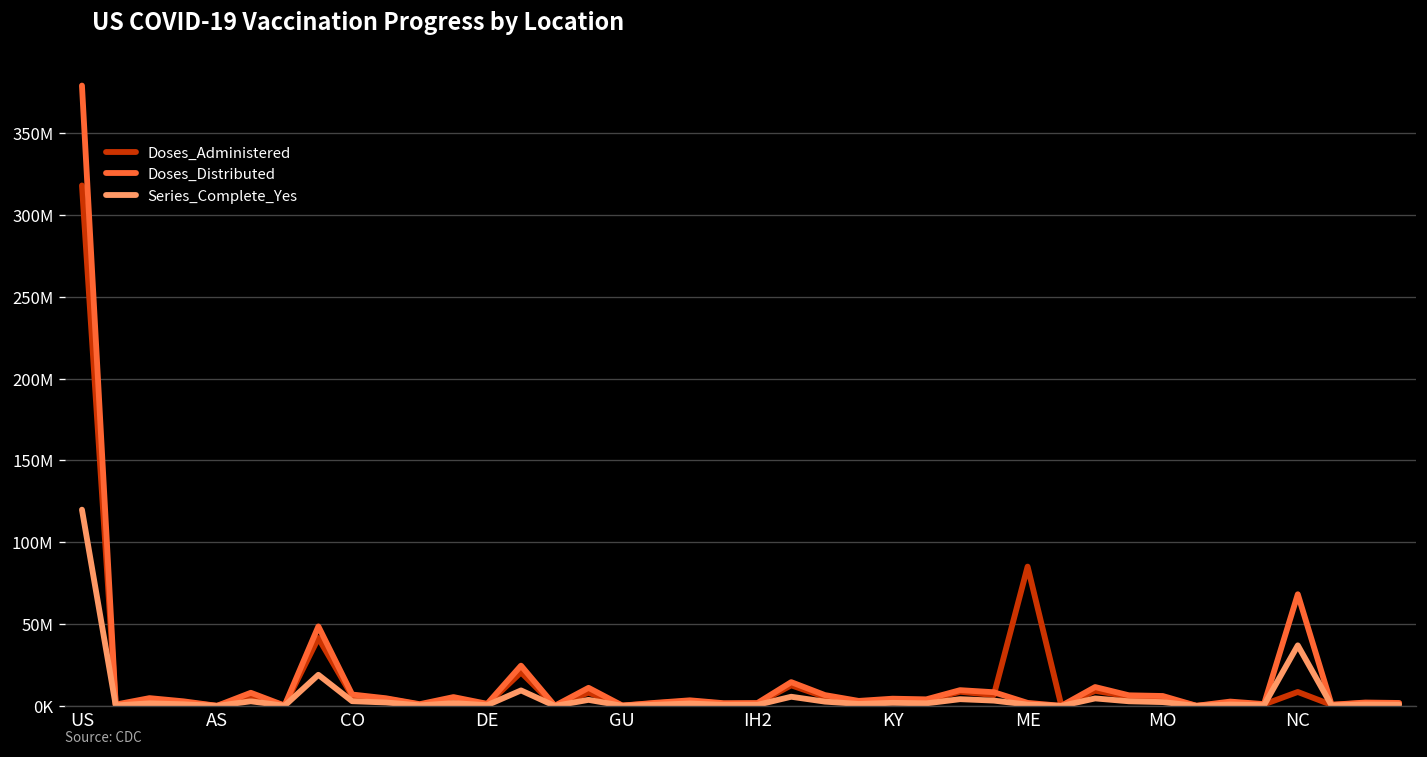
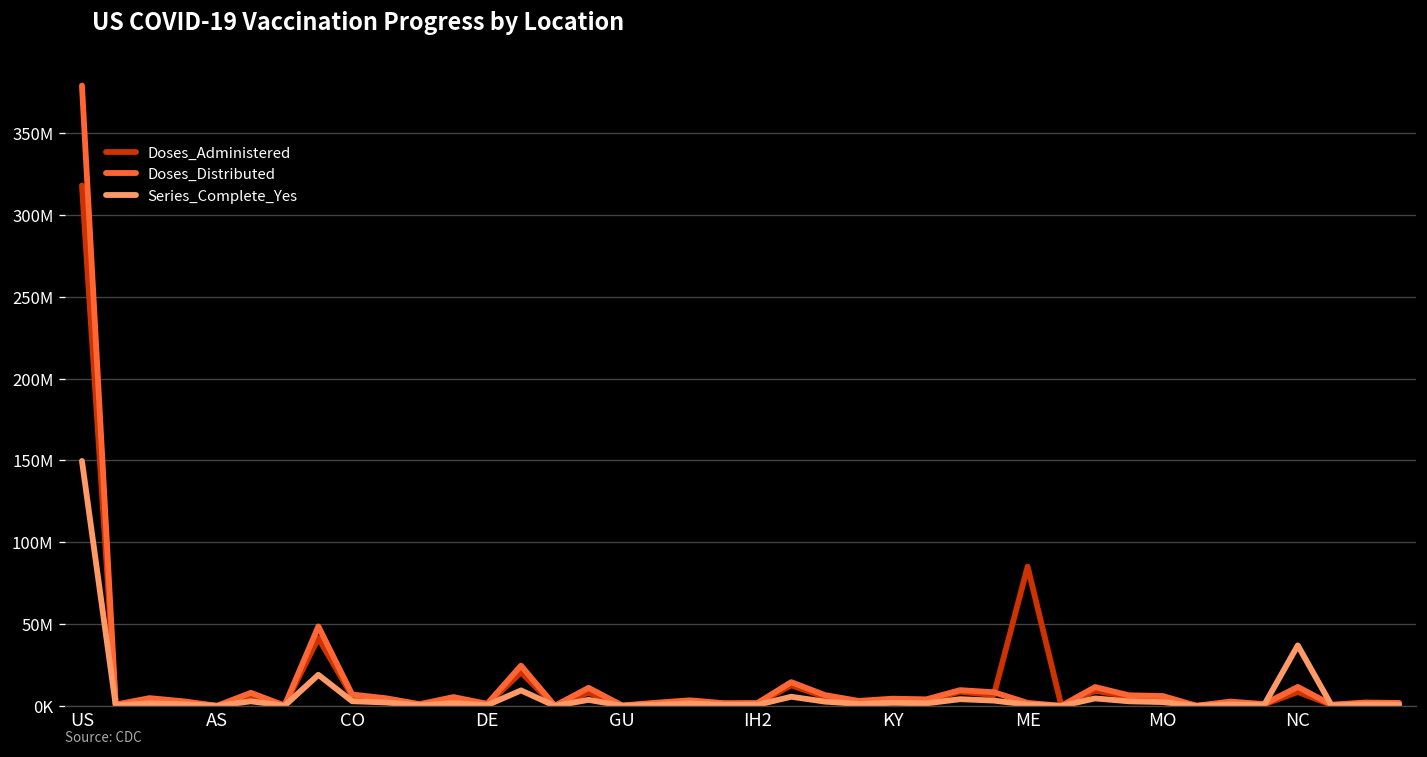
  {
    "Doses_Administered": {
      "US": 318000000,
      "ME": 85000000,
      "NC": 9000000
    },
    "Doses_Distributed": {
      "US": 379000000,
-     "NC": 68000000
+     "NC": 12000000
    },
    "Series_Complete_Yes": {
-     "US": 120000000,
+     "US": 150000000,
      "CO": 3000000,
      "KY": 2000000,
      "MO": 2000000,
      "NC": 37000000
    }
  }
